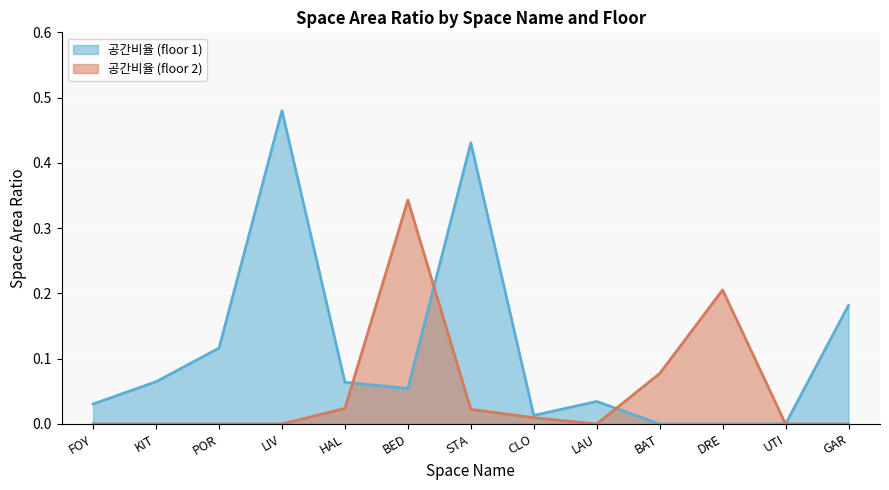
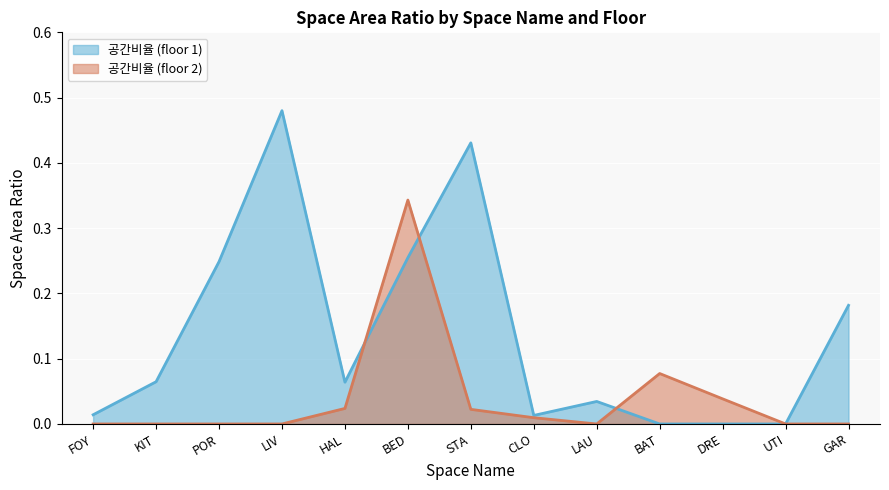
  {
    "공간비율 (floor 1)": {
-     "FOY": 0.03,
+     "FOY": 0.01,
      "KIT": 0.06,
-     "POR": 0.12,
+     "POR": 0.25,
      "LIV": 0.48,
      "HAL": 0.06,
-     "BED": 0.05,
+     "BED": 0.25,
      "STA": 0.43,
      "LAU": 0.03,
      "BAT": 0.00,
      "DRE": 0.00,
      "GAR": 0.18
    },
    "공간비율 (floor 2)": {
      "FOY": 0.00,
      "KIT": 0.00,
      "POR": 0.00,
      "LIV": 0.00,
      "HAL": 0.02,
      "BED": 0.34,
      "STA": 0.02,
      "LAU": 0.00,
      "BAT": 0.08,
-     "DRE": 0.21,
+     "DRE": 0.04,
      "GAR": 0.00
    }
  }
